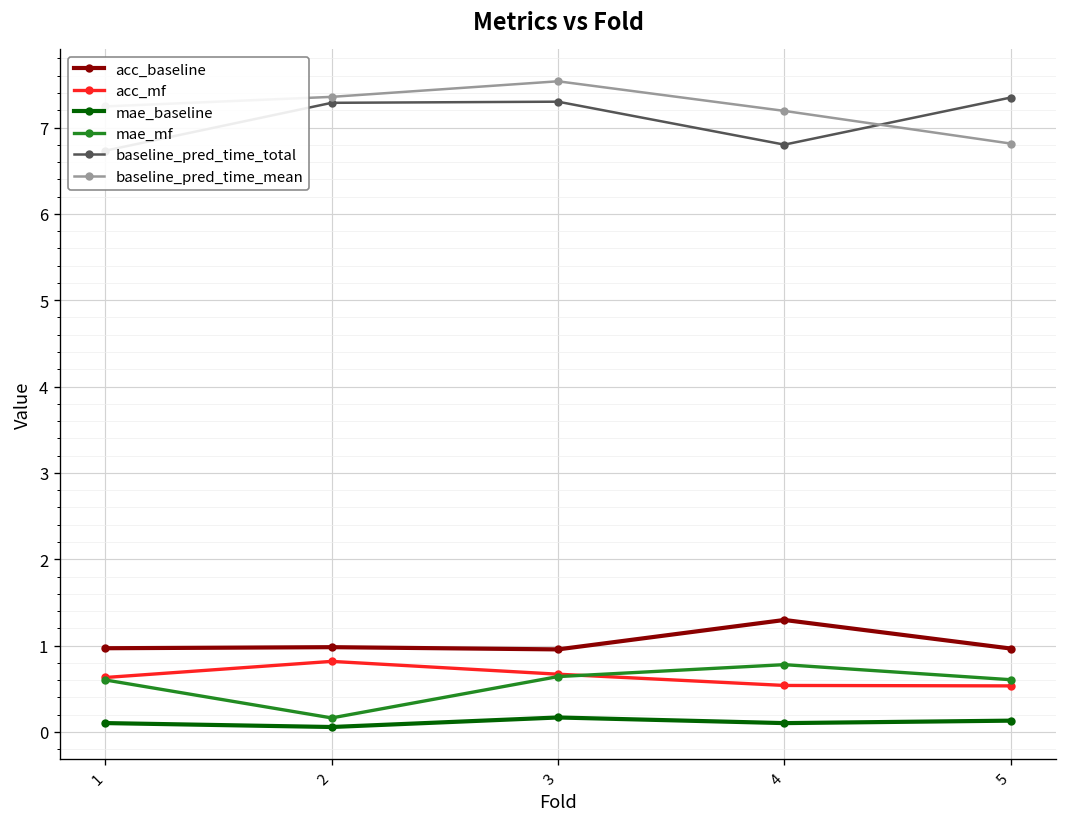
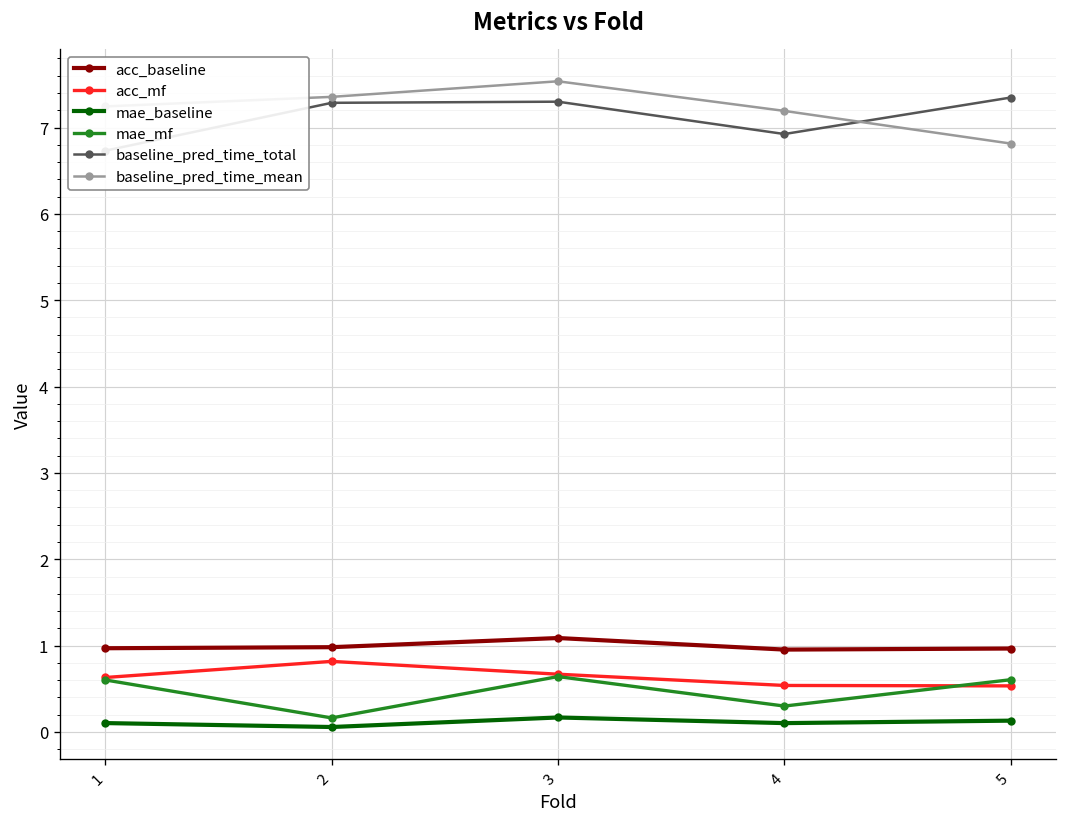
  {
    "acc_baseline": {
      "1": 1.0,
      "2": 1.0,
-     "3": 1.0,
-     "4": 1.3,
+     "3": 1.1,
+     "4": 1.0,
      "5": 1.0
    },
    "acc_mf": {
      "2": 0.8,
      "4": 0.5,
      "5": 0.5
    },
    "mae_baseline": {
      "1": 0.1,
      "2": 0.1,
      "3": 0.2,
      "4": 0.1,
      "5": 0.1
    },
    "mae_mf": {
      "2": 0.2,
-     "4": 0.8,
+     "4": 0.3,
      "5": 0.6
    },
    "baseline_pred_time_total": {
      "2": 7.3,
      "3": 7.3,
-     "4": 6.8,
+     "4": 6.9,
      "5": 7.3
    },
    "baseline_pred_time_mean": {
      "2": 7.4,
      "3": 7.5,
      "4": 7.2,
      "5": 6.8
    }
  }
